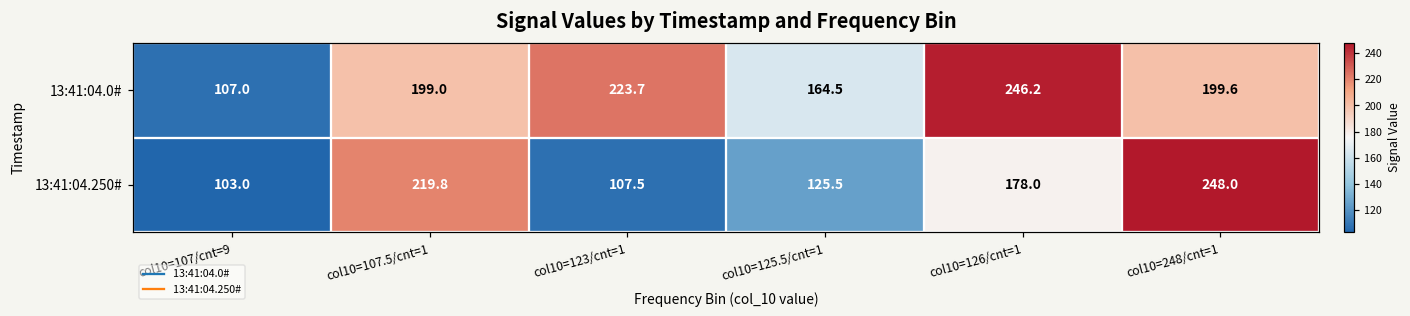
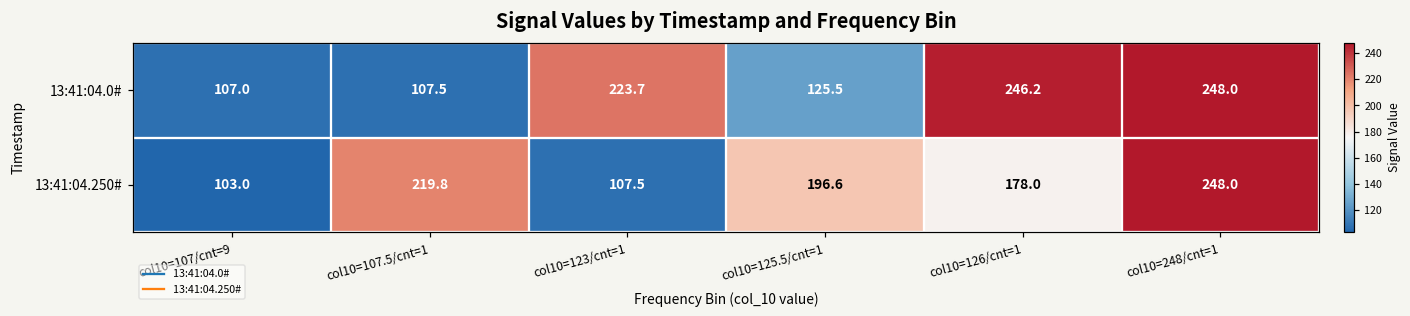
  {
    "13:41:04.0#": {
      "col10=107/cnt=9": 107.0,
-     "col10=107.5/cnt=1": 199.0,
+     "col10=107.5/cnt=1": 107.5,
      "col10=123/cnt=1": 223.7,
-     "col10=125.5/cnt=1": 164.5,
+     "col10=125.5/cnt=1": 125.5,
      "col10=126/cnt=1": 246.2,
-     "col10=248/cnt=1": 199.6
+     "col10=248/cnt=1": 248.0
    },
    "13:41:04.250#": {
      "col10=107/cnt=9": 103.0,
      "col10=107.5/cnt=1": 219.8,
      "col10=123/cnt=1": 107.5,
-     "col10=125.5/cnt=1": 125.5,
+     "col10=125.5/cnt=1": 196.6,
      "col10=126/cnt=1": 178.0,
      "col10=248/cnt=1": 248.0
    }
  }
